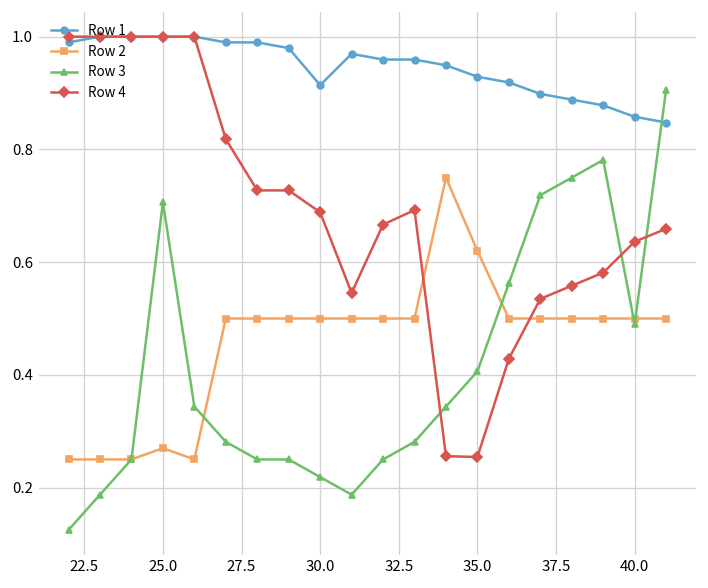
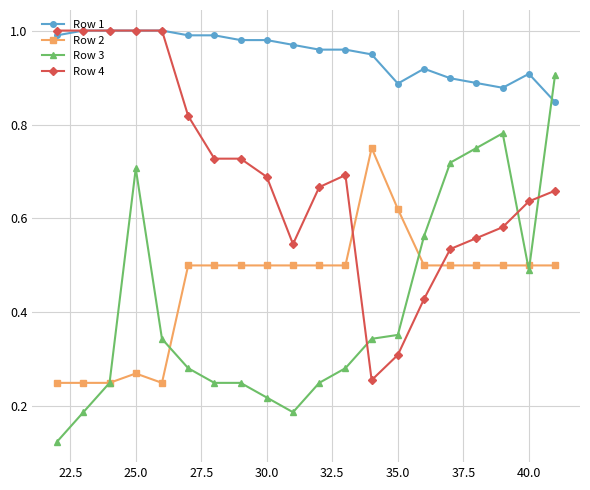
  {
    "Row 1": {
-     "30.0": 0.91,
-     "35.0": 0.93,
-     "40.0": 0.86
+     "30.0": 0.98,
+     "35.0": 0.89,
+     "40.0": 0.91
    },
    "Row 2": {
      "25.0": 0.27,
      "30.0": 0.50,
      "35.0": 0.62,
      "40.0": 0.50
    },
    "Row 3": {
      "25.0": 0.71,
      "30.0": 0.22,
-     "35.0": 0.41,
+     "35.0": 0.35,
      "40.0": 0.49
    },
    "Row 4": {
      "30.0": 0.69,
-     "35.0": 0.25,
+     "35.0": 0.31,
      "40.0": 0.64
    }
  }
